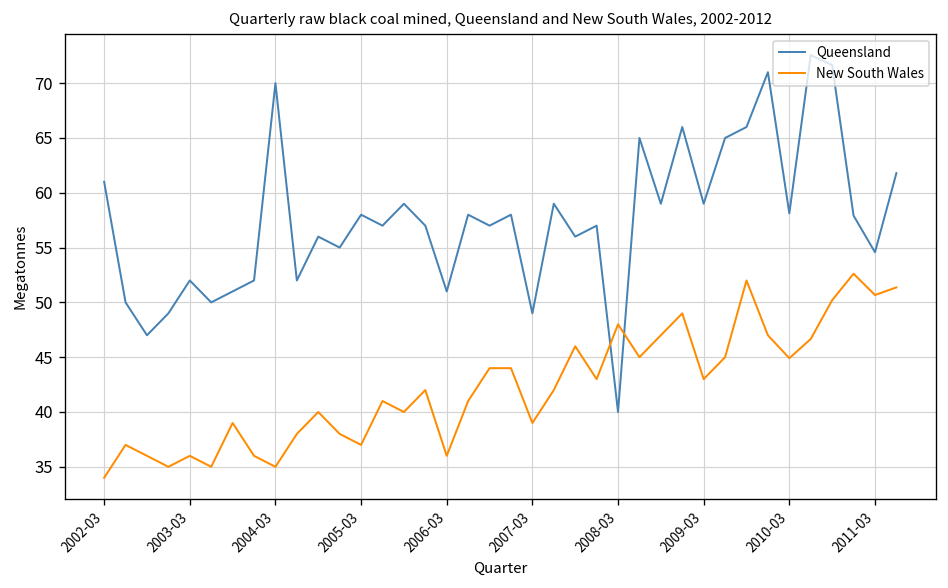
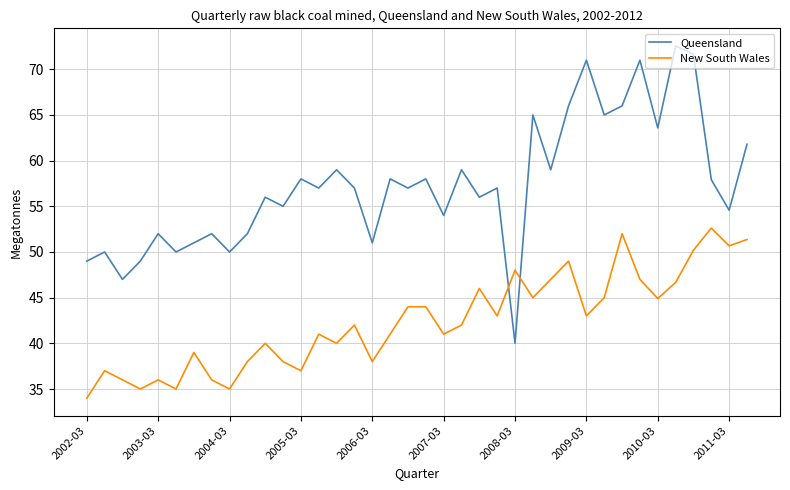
  {
    "Queensland": {
-     "2002-03": 61,
+     "2002-03": 49,
      "2003-03": 52,
-     "2004-03": 70,
+     "2004-03": 50,
      "2005-03": 58,
      "2006-03": 51,
-     "2007-03": 49,
+     "2007-03": 54,
      "2008-03": 40,
-     "2009-03": 59,
-     "2010-03": 58,
+     "2009-03": 71,
+     "2010-03": 64,
      "2011-03": 55
    },
    "New South Wales": {
      "2002-03": 34,
      "2003-03": 36,
      "2004-03": 35,
      "2005-03": 37,
-     "2006-03": 36,
-     "2007-03": 39,
+     "2006-03": 38,
+     "2007-03": 41,
      "2008-03": 48,
      "2009-03": 43,
      "2010-03": 45,
      "2011-03": 51
    }
  }
